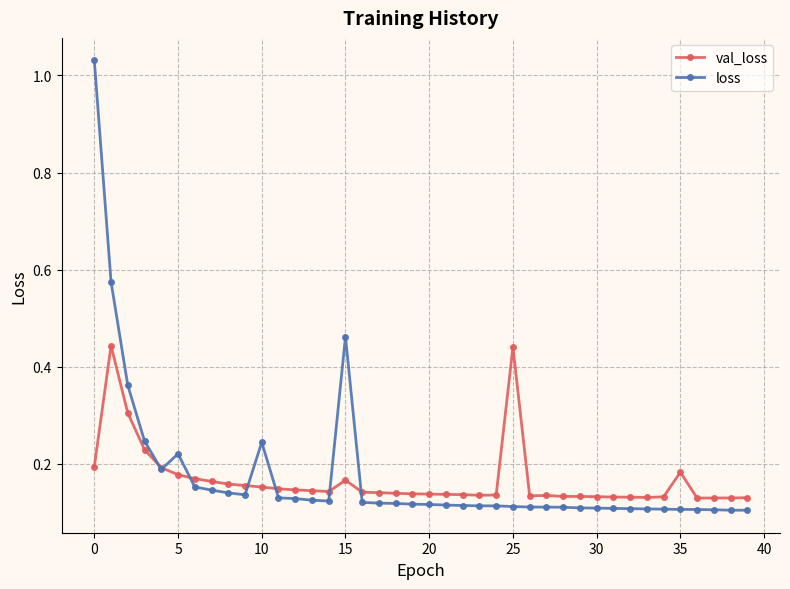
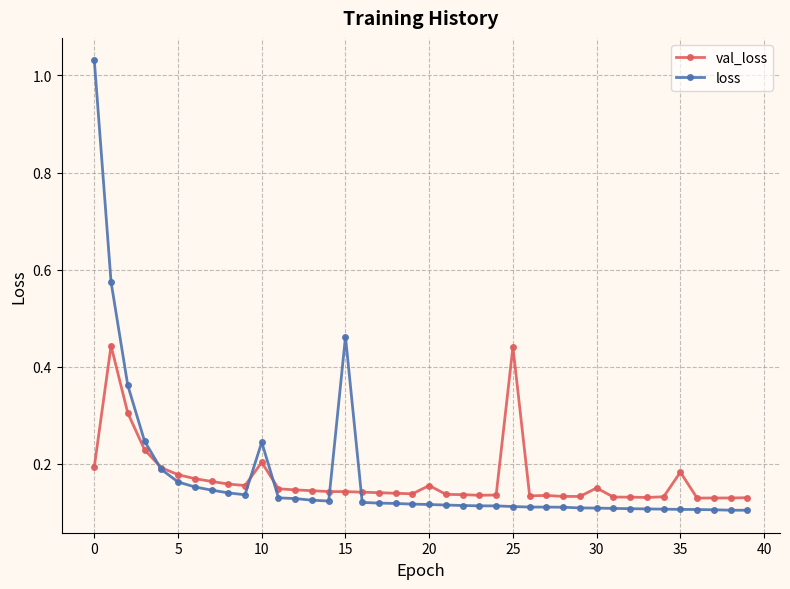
  {
    "val_loss": {
      "0": 0.19,
      "5": 0.18,
-     "10": 0.15,
-     "15": 0.17,
-     "20": 0.14,
+     "10": 0.20,
+     "15": 0.14,
+     "20": 0.16,
      "25": 0.44,
-     "30": 0.13,
+     "30": 0.15,
      "35": 0.18
    },
    "loss": {
      "0": 1.03,
-     "5": 0.22,
+     "5": 0.16,
      "10": 0.24,
      "15": 0.46,
      "20": 0.12,
      "25": 0.11,
      "30": 0.11,
      "35": 0.11
    }
  }
